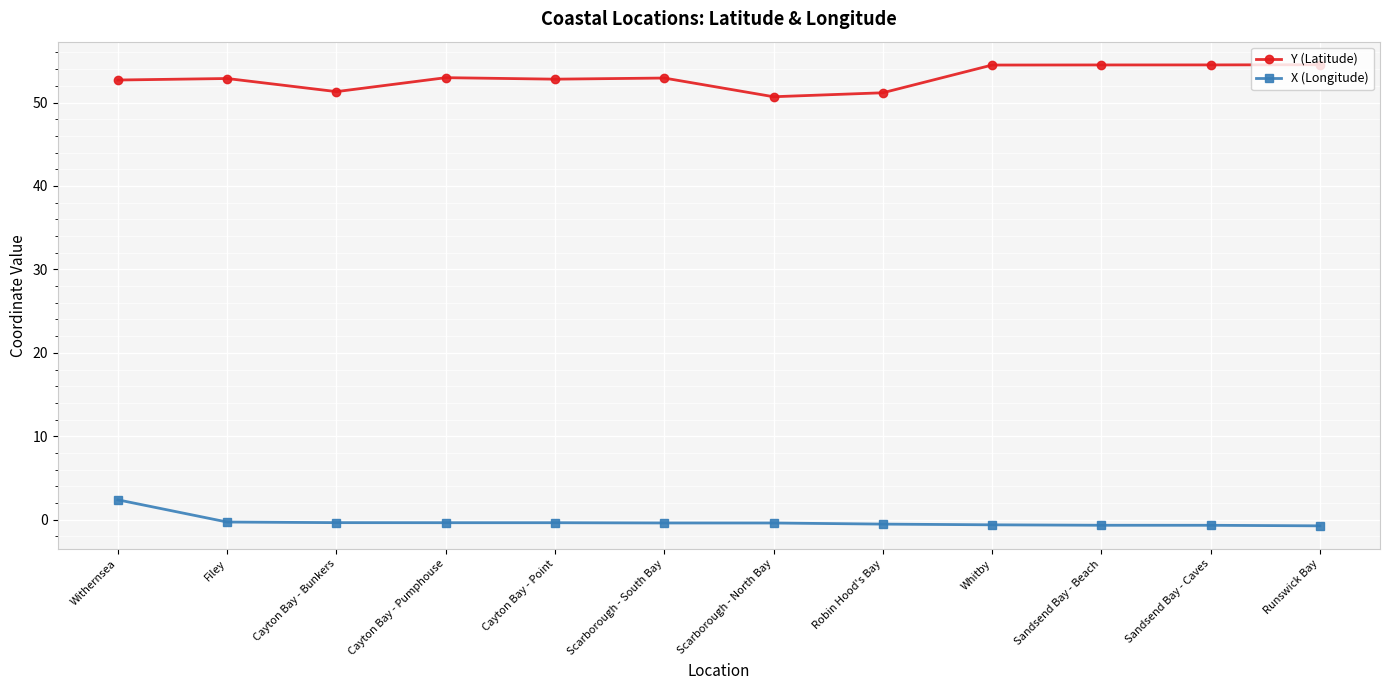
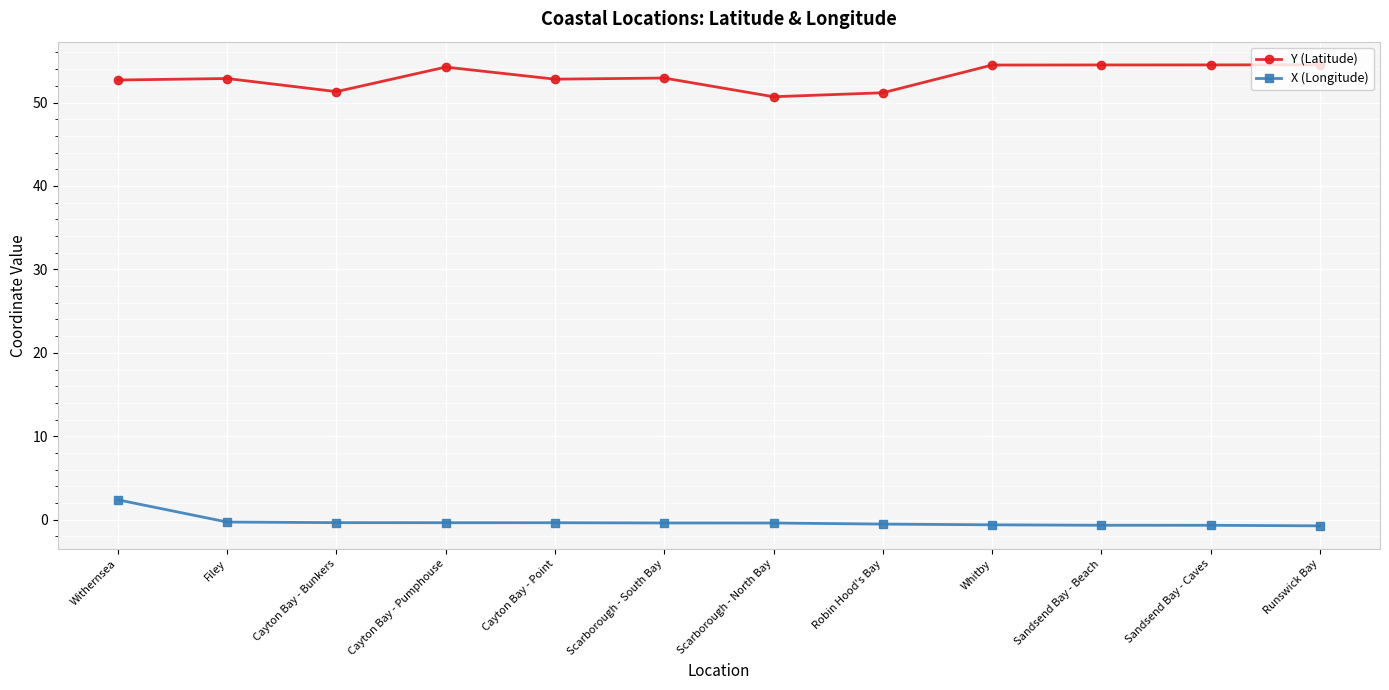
  {
    "Y (Latitude)": {
      "Withernsea": 53,
      "Filey": 53,
      "Cayton Bay - Bunkers": 51,
-     "Cayton Bay - Pumphouse": 53,
+     "Cayton Bay - Pumphouse": 54,
      "Cayton Bay - Point": 53,
      "Scarborough - South Bay": 53,
      "Scarborough - North Bay": 51,
      "Robin Hood's Bay": 51,
      "Whitby": 54,
      "Sandsend Bay - Beach": 55,
      "Sandsend Bay - Caves": 55
    },
    "X (Longitude)": {
      "Withernsea": 2,
      "Filey": 0,
      "Cayton Bay - Bunkers": 0,
      "Cayton Bay - Pumphouse": 0,
      "Cayton Bay - Point": 0,
      "Scarborough - South Bay": 0,
      "Scarborough - North Bay": 0,
      "Robin Hood's Bay": -1,
      "Whitby": -1,
      "Sandsend Bay - Beach": -1,
      "Sandsend Bay - Caves": -1,
      "Runswick Bay": -1
    }
  }
